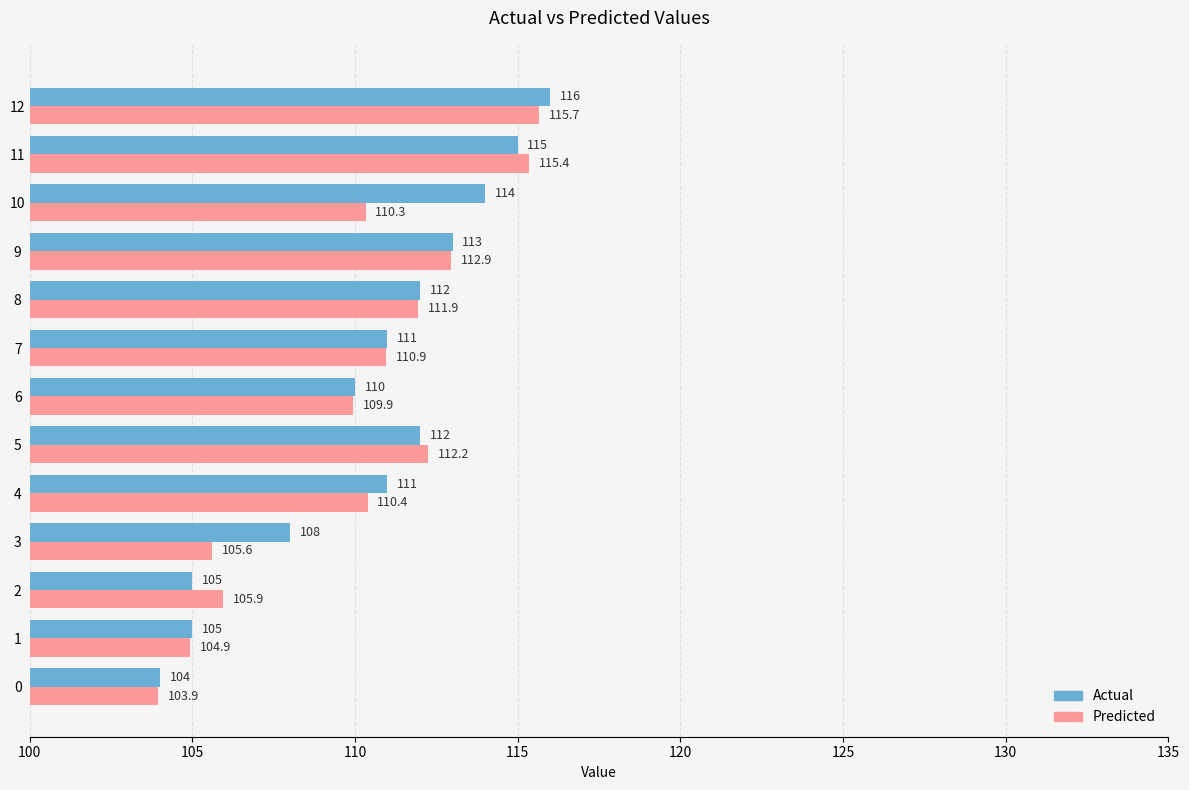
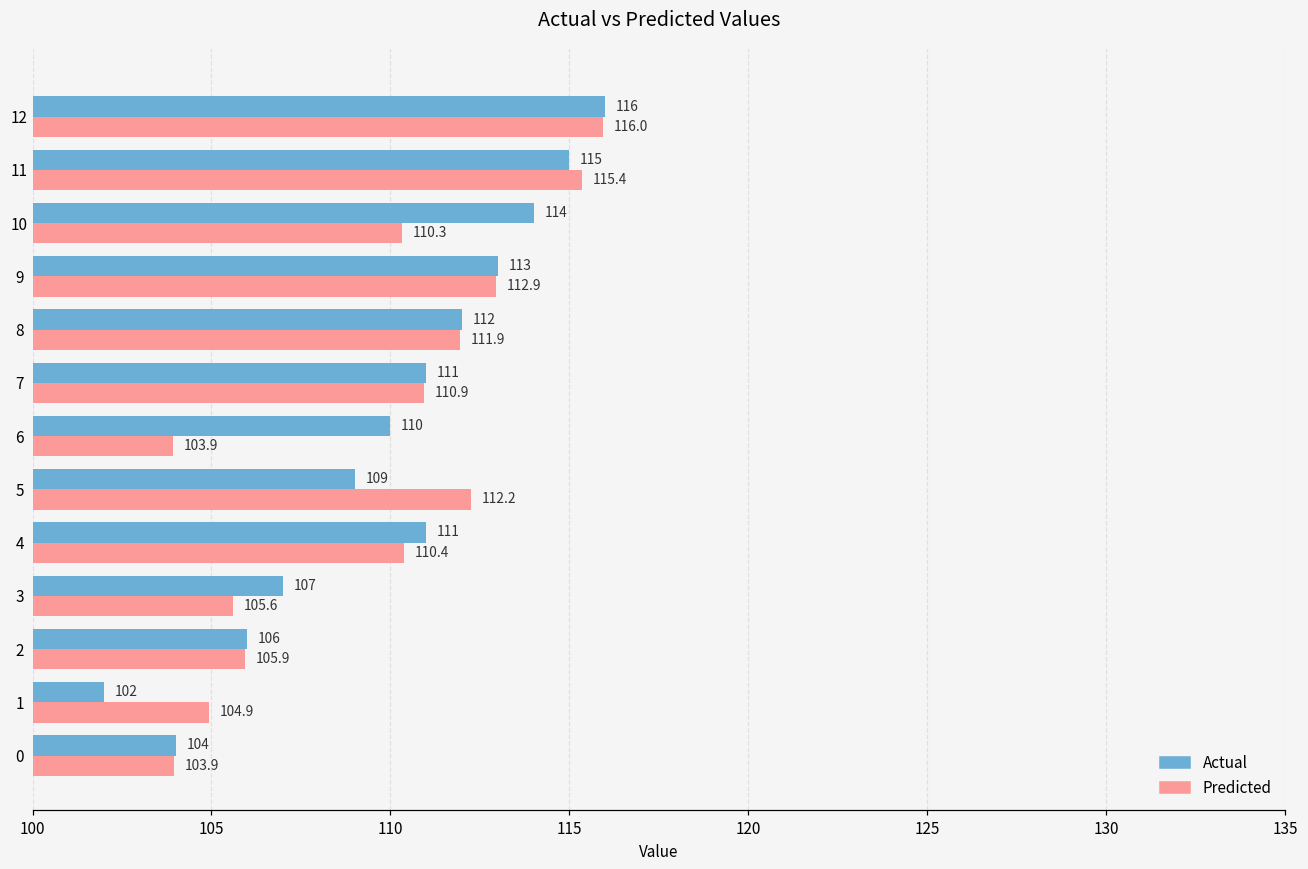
  {
    "Actual": {
      "12": 116,
      "11": 115,
      "10": 114,
      "9": 113,
      "8": 112,
      "7": 111,
      "6": 110,
-     "5": 112,
+     "5": 109,
      "4": 111,
-     "3": 108,
-     "2": 105,
-     "1": 105,
+     "3": 107,
+     "2": 106,
+     "1": 102,
      "0": 104
    },
    "Predicted": {
-     "12": 115.7,
+     "12": 116.0,
      "11": 115.4,
      "10": 110.3,
      "9": 112.9,
      "8": 111.9,
      "7": 110.9,
-     "6": 109.9,
+     "6": 103.9,
      "5": 112.2,
      "4": 110.4,
      "3": 105.6,
      "2": 105.9,
      "1": 104.9,
      "0": 103.9
    }
  }
